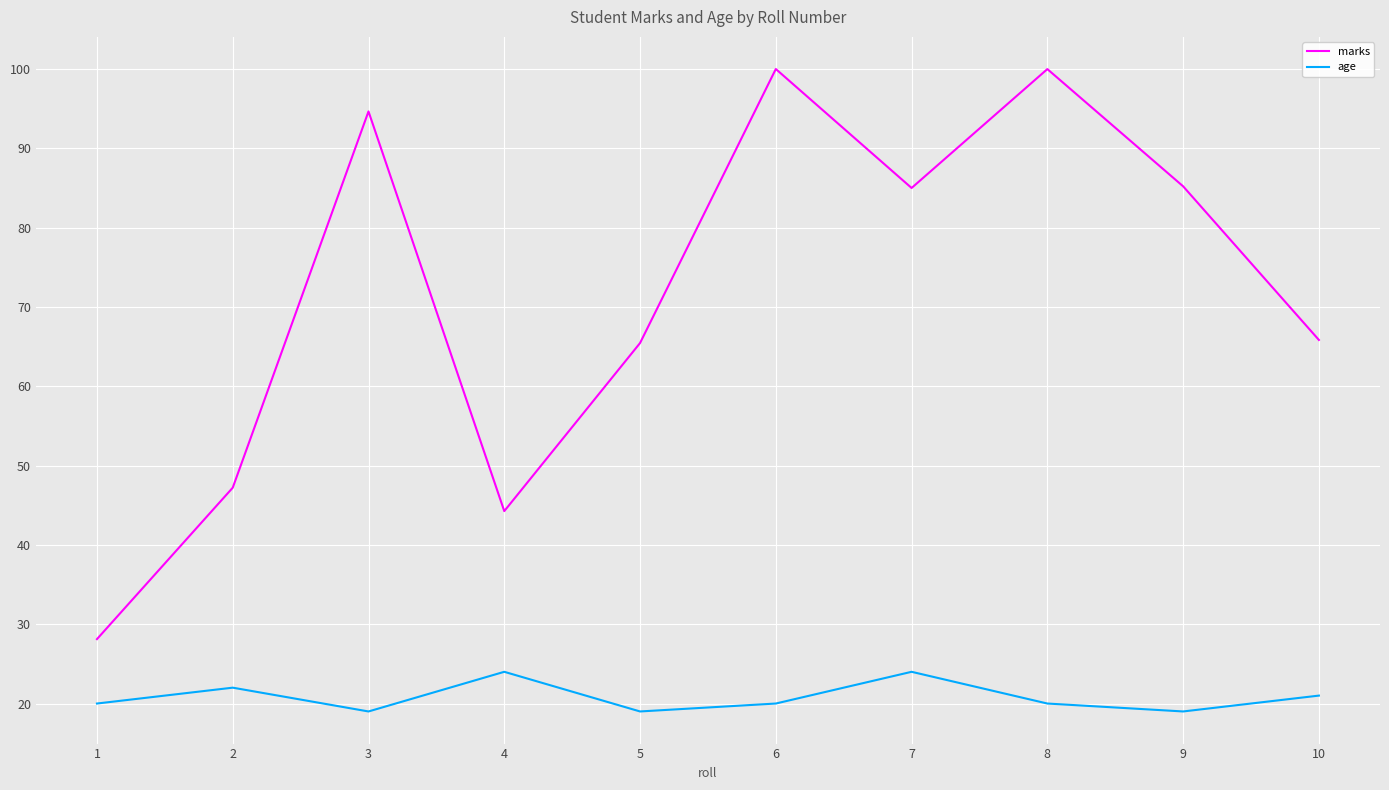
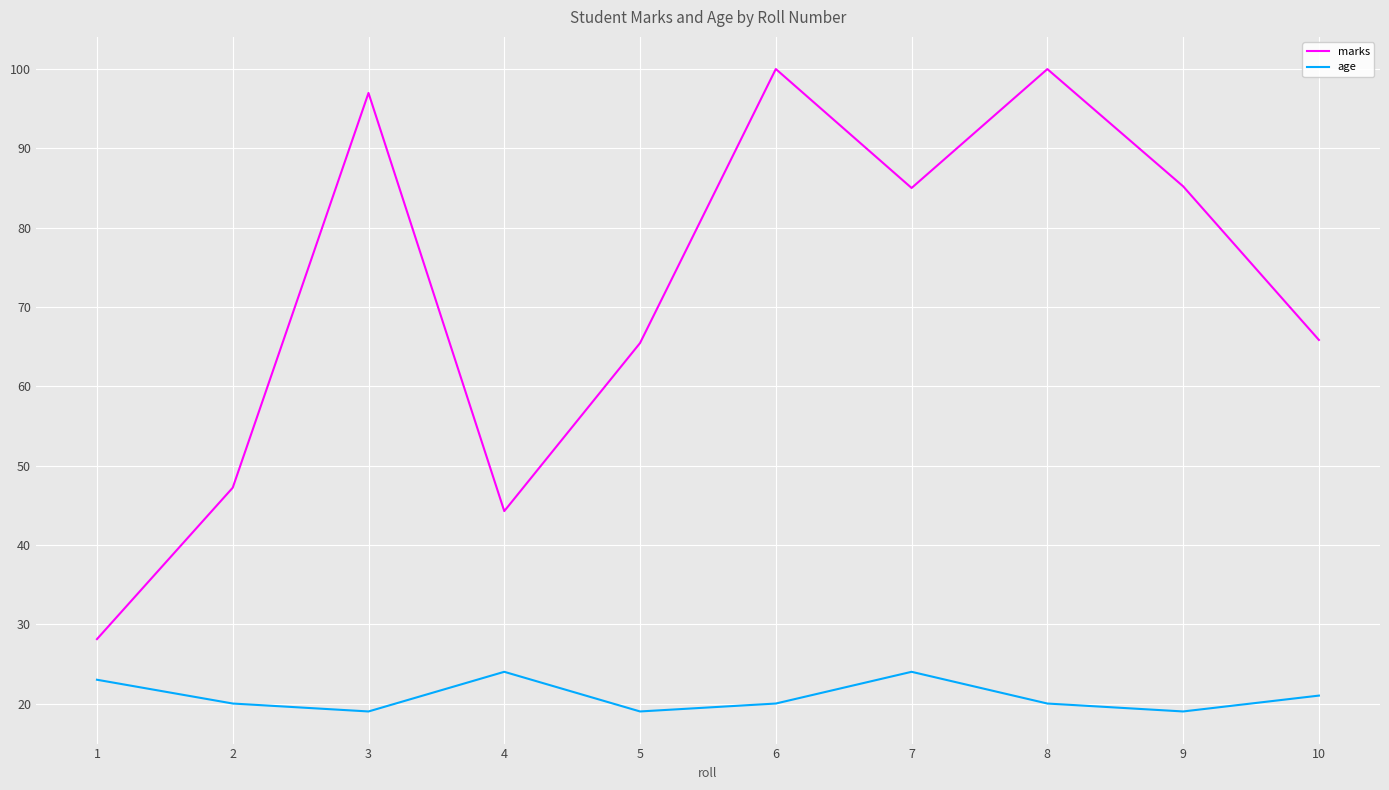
  {
    "marks": {
      "1": 28,
      "2": 47,
-     "3": 95,
+     "3": 97,
      "4": 44,
      "5": 65,
      "6": 100,
      "7": 85,
      "8": 100,
      "9": 85,
      "10": 66
    },
    "age": {
-     "1": 20,
-     "2": 22,
+     "1": 23,
+     "2": 20,
      "3": 19,
      "4": 24,
      "5": 19,
      "6": 20,
      "7": 24,
      "8": 20,
      "9": 19,
      "10": 21
    }
  }
